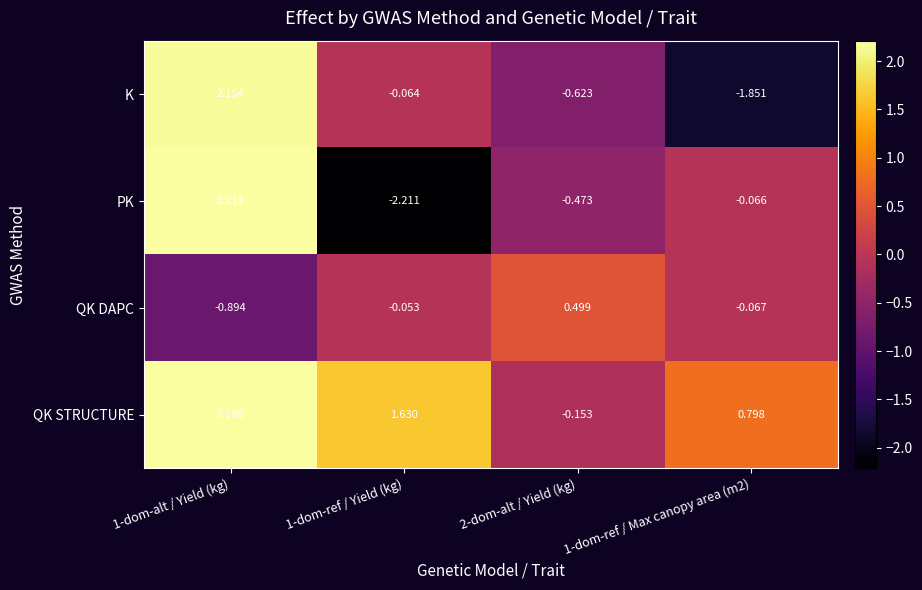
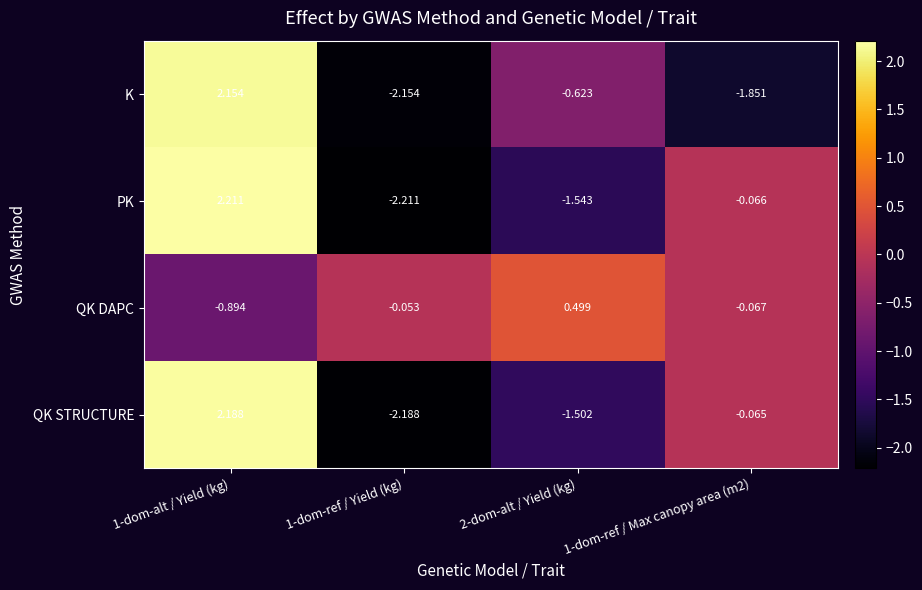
  {
    "K": {
      "1-dom-alt / Yield (kg)": 2.154,
-     "1-dom-ref / Yield (kg)": -0.064,
+     "1-dom-ref / Yield (kg)": -2.154,
      "2-dom-alt / Yield (kg)": -0.623,
      "1-dom-ref / Max canopy area (m2)": -1.851
    },
    "PK": {
      "1-dom-alt / Yield (kg)": 2.211,
      "1-dom-ref / Yield (kg)": -2.211,
-     "2-dom-alt / Yield (kg)": -0.473,
+     "2-dom-alt / Yield (kg)": -1.543,
      "1-dom-ref / Max canopy area (m2)": -0.066
    },
    "QK DAPC": {
      "1-dom-alt / Yield (kg)": -0.894,
      "1-dom-ref / Yield (kg)": -0.053,
      "2-dom-alt / Yield (kg)": 0.499,
      "1-dom-ref / Max canopy area (m2)": -0.067
    },
    "QK STRUCTURE": {
      "1-dom-alt / Yield (kg)": 2.188,
-     "1-dom-ref / Yield (kg)": 1.630,
-     "2-dom-alt / Yield (kg)": -0.153,
-     "1-dom-ref / Max canopy area (m2)": 0.798
+     "1-dom-ref / Yield (kg)": -2.188,
+     "2-dom-alt / Yield (kg)": -1.502,
+     "1-dom-ref / Max canopy area (m2)": -0.065
    }
  }
